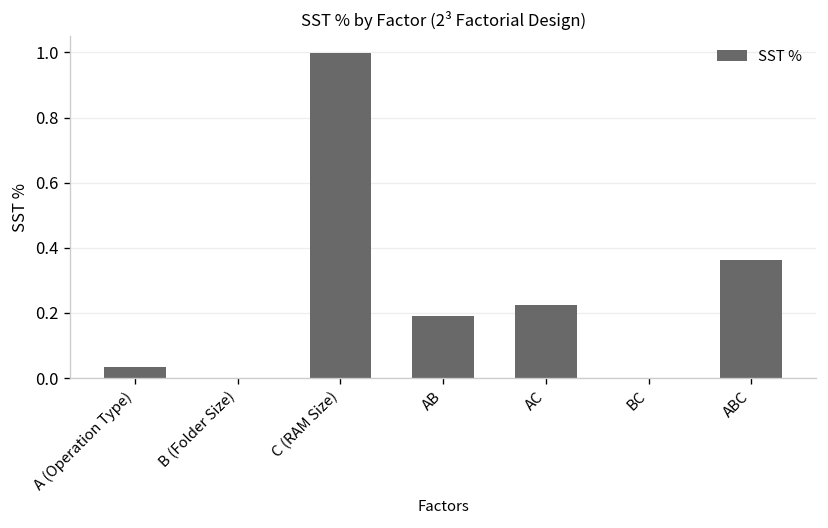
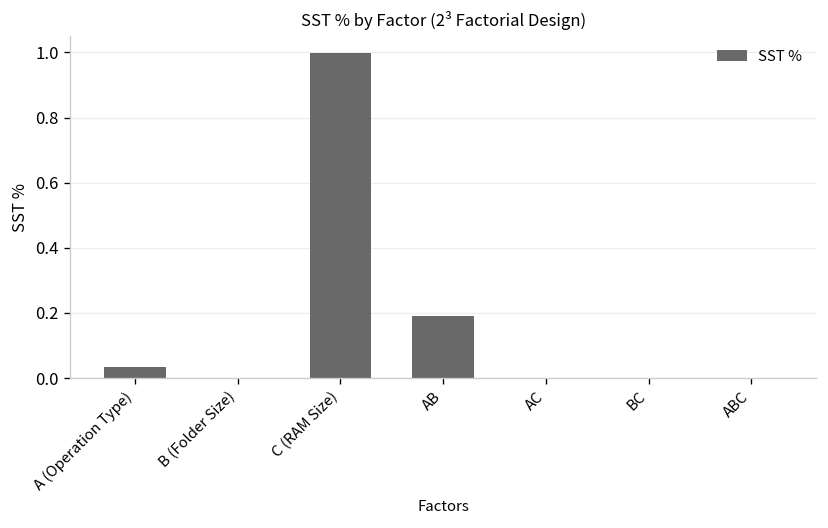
  {
    "A (Operation Type)": 0.03,
    "C (RAM Size)": 1.00,
    "AB": 0.19,
-   "AC": 0.22,
-   "ABC": 0.36
+   "AC": 0.00,
+   "ABC": 0.00
  }
